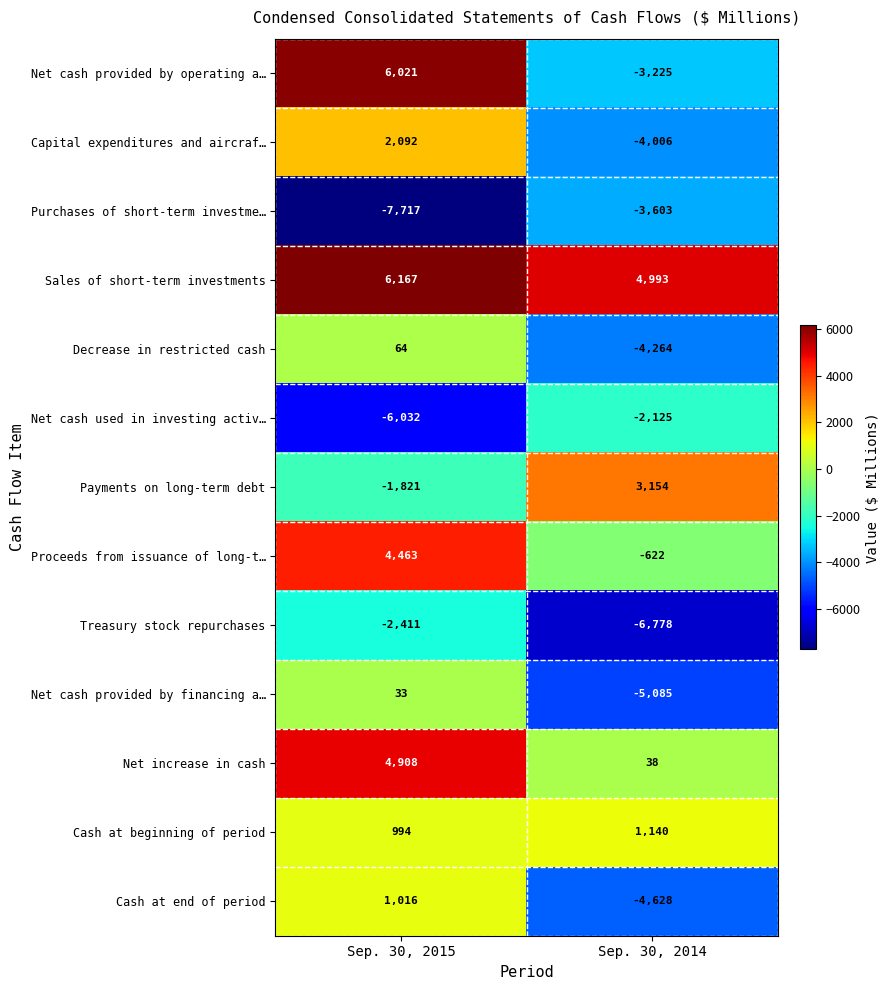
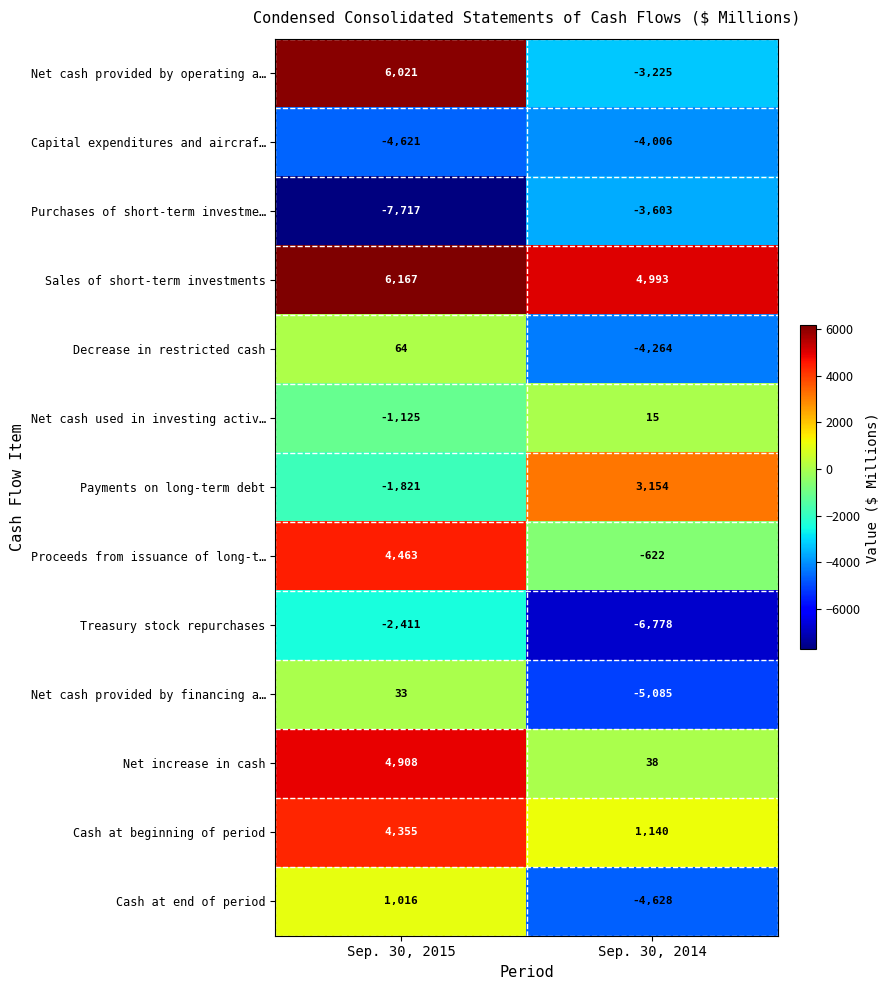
  {
    "Net cash provided by operating a…": {
      "Sep. 30, 2015": "6,021",
      "Sep. 30, 2014": "-3,225"
    },
    "Capital expenditures and aircraf…": {
-     "Sep. 30, 2015": "2,092",
+     "Sep. 30, 2015": "-4,621",
      "Sep. 30, 2014": "-4,006"
    },
    "Purchases of short-term investme…": {
      "Sep. 30, 2015": "-7,717",
      "Sep. 30, 2014": "-3,603"
    },
    "Sales of short-term investments": {
      "Sep. 30, 2015": "6,167",
      "Sep. 30, 2014": "4,993"
    },
    "Decrease in restricted cash": {
      "Sep. 30, 2015": "64",
      "Sep. 30, 2014": "-4,264"
    },
    "Net cash used in investing activ…": {
-     "Sep. 30, 2015": "-6,032",
-     "Sep. 30, 2014": "-2,125"
+     "Sep. 30, 2015": "-1,125",
+     "Sep. 30, 2014": "15"
    },
    "Payments on long-term debt": {
      "Sep. 30, 2015": "-1,821",
      "Sep. 30, 2014": "3,154"
    },
    "Proceeds from issuance of long-t…": {
      "Sep. 30, 2015": "4,463",
      "Sep. 30, 2014": "-622"
    },
    "Treasury stock repurchases": {
      "Sep. 30, 2015": "-2,411",
      "Sep. 30, 2014": "-6,778"
    },
    "Net cash provided by financing a…": {
      "Sep. 30, 2015": "33",
      "Sep. 30, 2014": "-5,085"
    },
    "Net increase in cash": {
      "Sep. 30, 2015": "4,908",
      "Sep. 30, 2014": "38"
    },
    "Cash at beginning of period": {
-     "Sep. 30, 2015": "994",
+     "Sep. 30, 2015": "4,355",
      "Sep. 30, 2014": "1,140"
    },
    "Cash at end of period": {
      "Sep. 30, 2015": "1,016",
      "Sep. 30, 2014": "-4,628"
    }
  }
